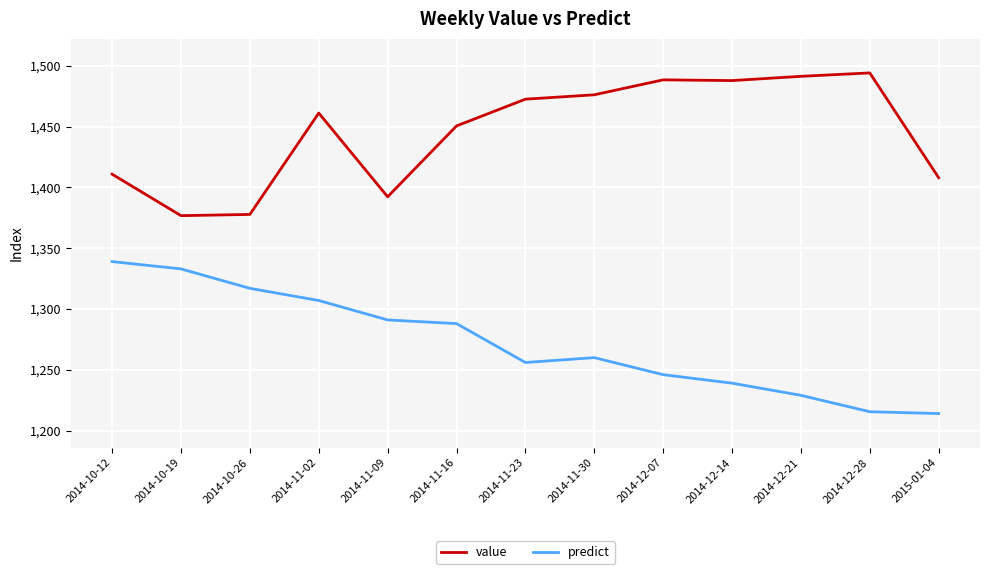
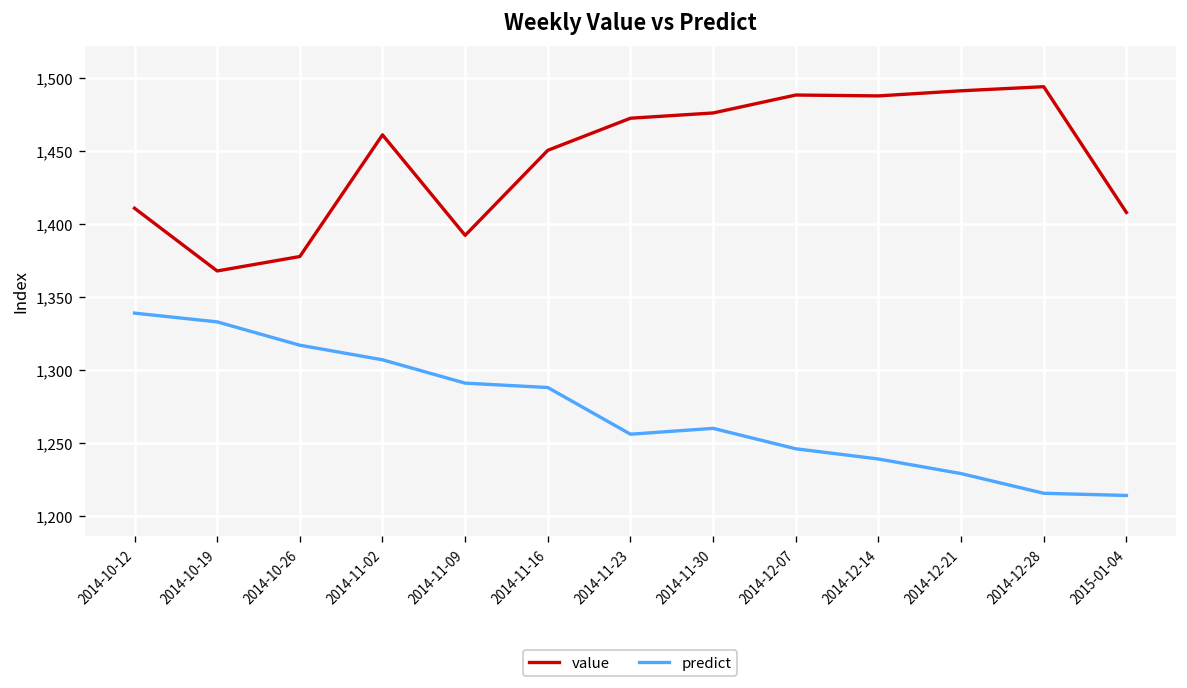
  {
    "value": {
      "2014-10-12": "1,411",
-     "2014-10-19": "1,377",
+     "2014-10-19": "1,368",
      "2014-10-26": "1,378",
      "2014-11-02": "1,461",
      "2014-11-09": "1,392",
      "2014-11-16": "1,451",
      "2014-11-23": "1,473",
      "2014-11-30": "1,476",
      "2014-12-07": "1,489",
      "2014-12-14": "1,488",
      "2014-12-21": "1,491",
      "2014-12-28": "1,494",
      "2015-01-04": "1,408"
    },
    "predict": {
      "2014-10-12": "1,339",
      "2014-10-19": "1,333",
      "2014-10-26": "1,317",
      "2014-11-02": "1,307",
      "2014-11-09": "1,291",
      "2014-11-16": "1,288",
      "2014-11-23": "1,256",
      "2014-11-30": "1,260",
      "2014-12-07": "1,246",
      "2014-12-14": "1,239",
      "2014-12-21": "1,229",
      "2014-12-28": "1,216",
      "2015-01-04": "1,214"
    }
  }
